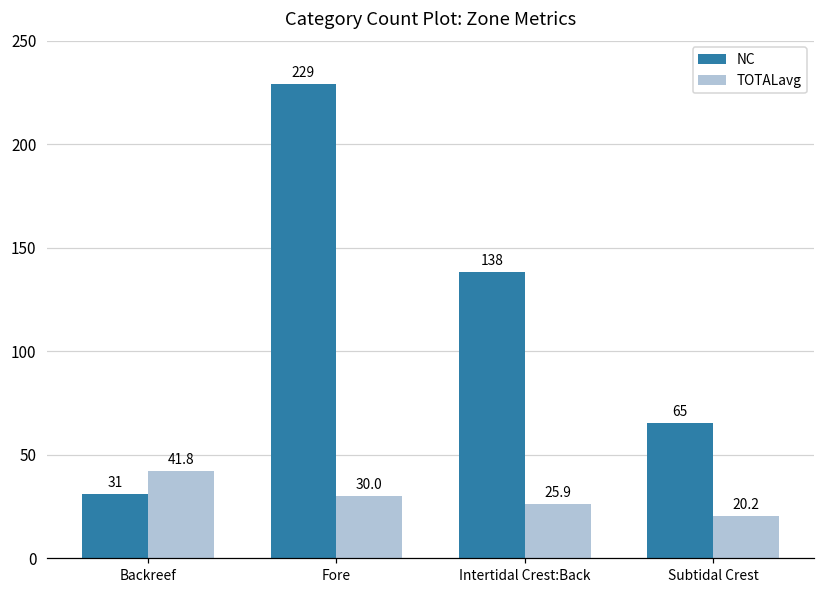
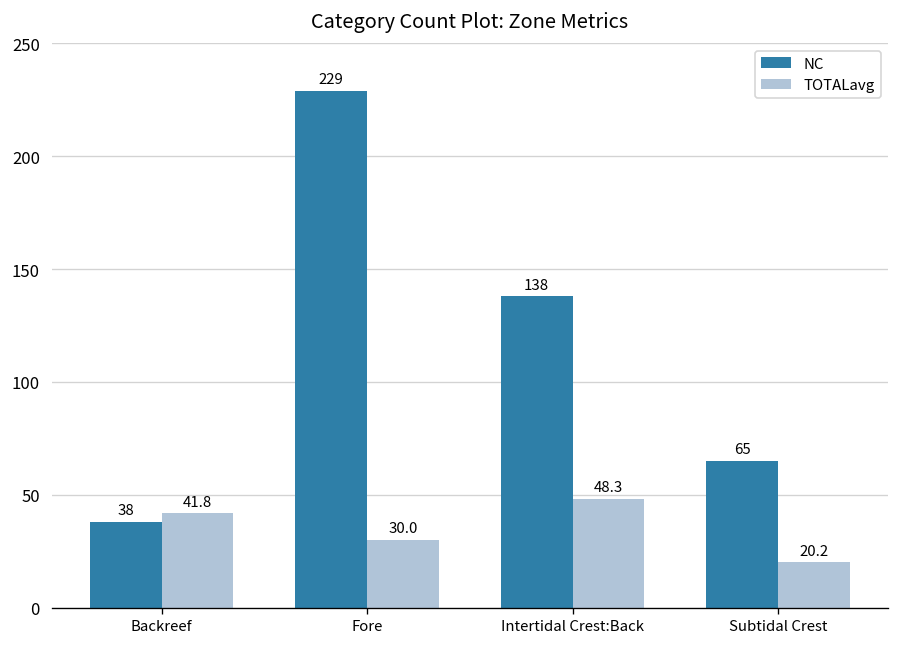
  {
    "NC": {
-     "Backreef": 31,
+     "Backreef": 38,
      "Fore": 229,
      "Intertidal Crest:Back": 138,
      "Subtidal Crest": 65
    },
    "TOTALavg": {
      "Backreef": 41.8,
      "Fore": 30.0,
-     "Intertidal Crest:Back": 25.9,
+     "Intertidal Crest:Back": 48.3,
      "Subtidal Crest": 20.2
    }
  }
